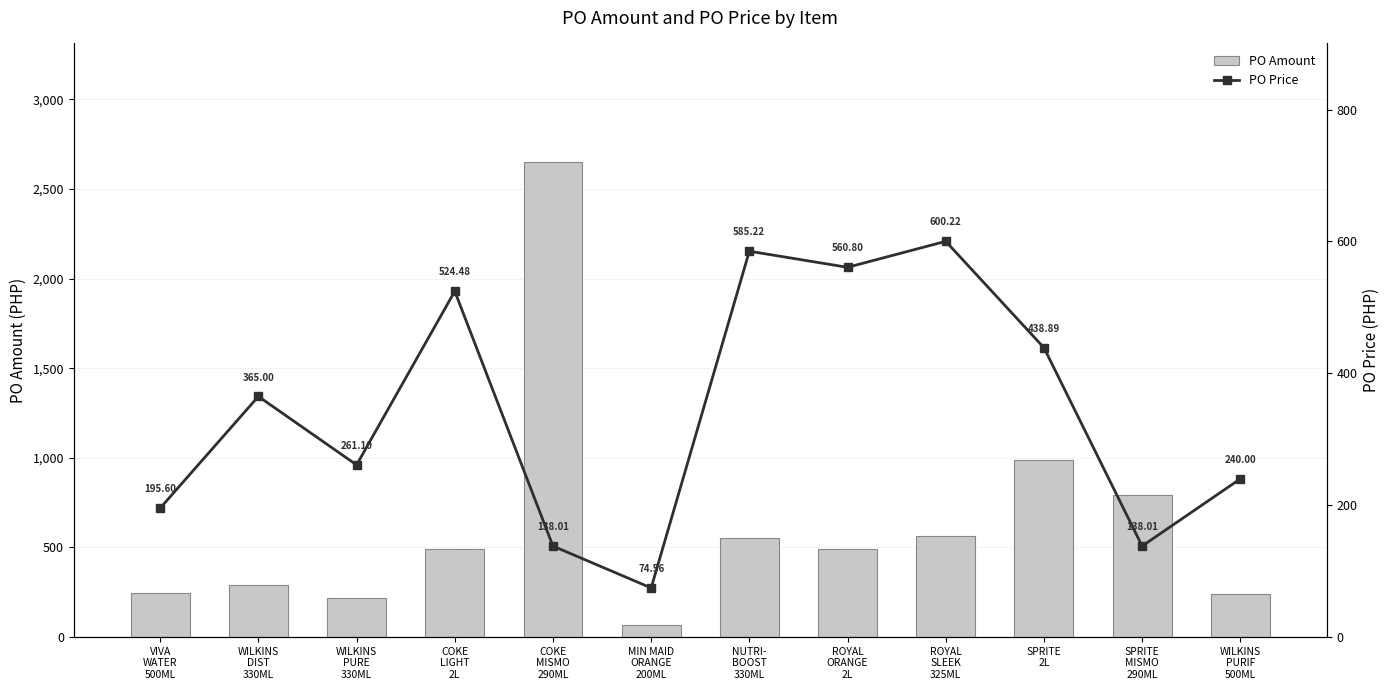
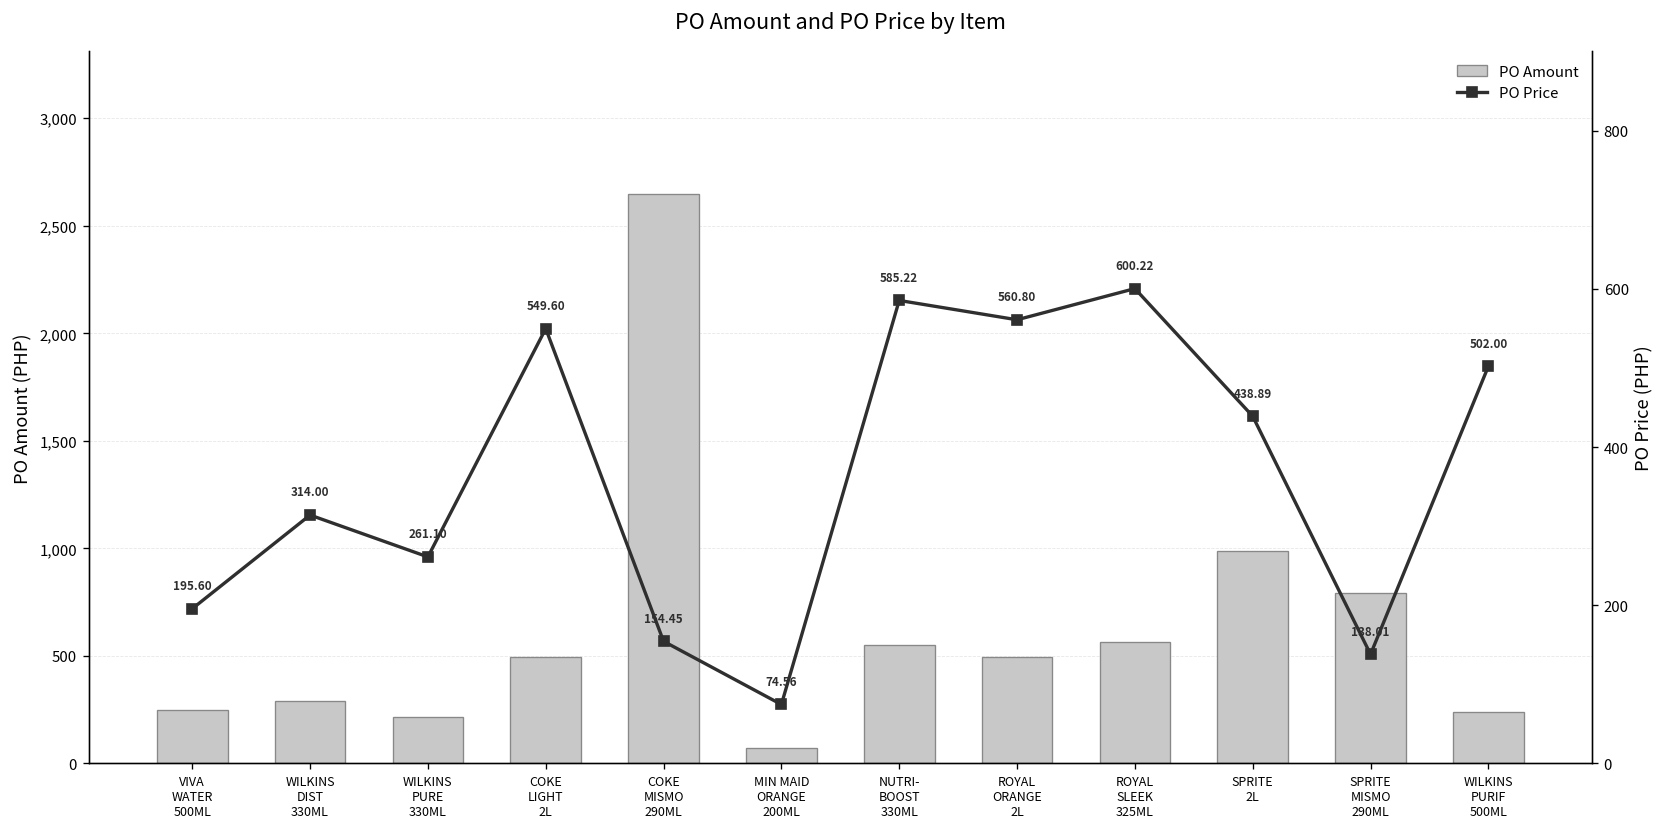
  {
    "PO Price": {
      "VIVA WATER 500ML": 195.60,
-     "WILKINS DIST 330ML": 365.00,
+     "WILKINS DIST 330ML": 314.00,
      "WILKINS PURE 330ML": 261.10,
-     "COKE LIGHT 2L": 524.48,
-     "COKE MISMO 290ML": 138.01,
+     "COKE LIGHT 2L": 549.60,
+     "COKE MISMO 290ML": 154.45,
      "MIN MAID ORANGE 200ML": 74.56,
      "NUTRI- BOOST 330ML": 585.22,
      "ROYAL ORANGE 2L": 560.80,
      "ROYAL SLEEK 325ML": 600.22,
      "SPRITE 2L": 438.89,
      "SPRITE MISMO 290ML": 138.01,
-     "WILKINS PURIF 500ML": 240.00
+     "WILKINS PURIF 500ML": 502.00
    }
  }
